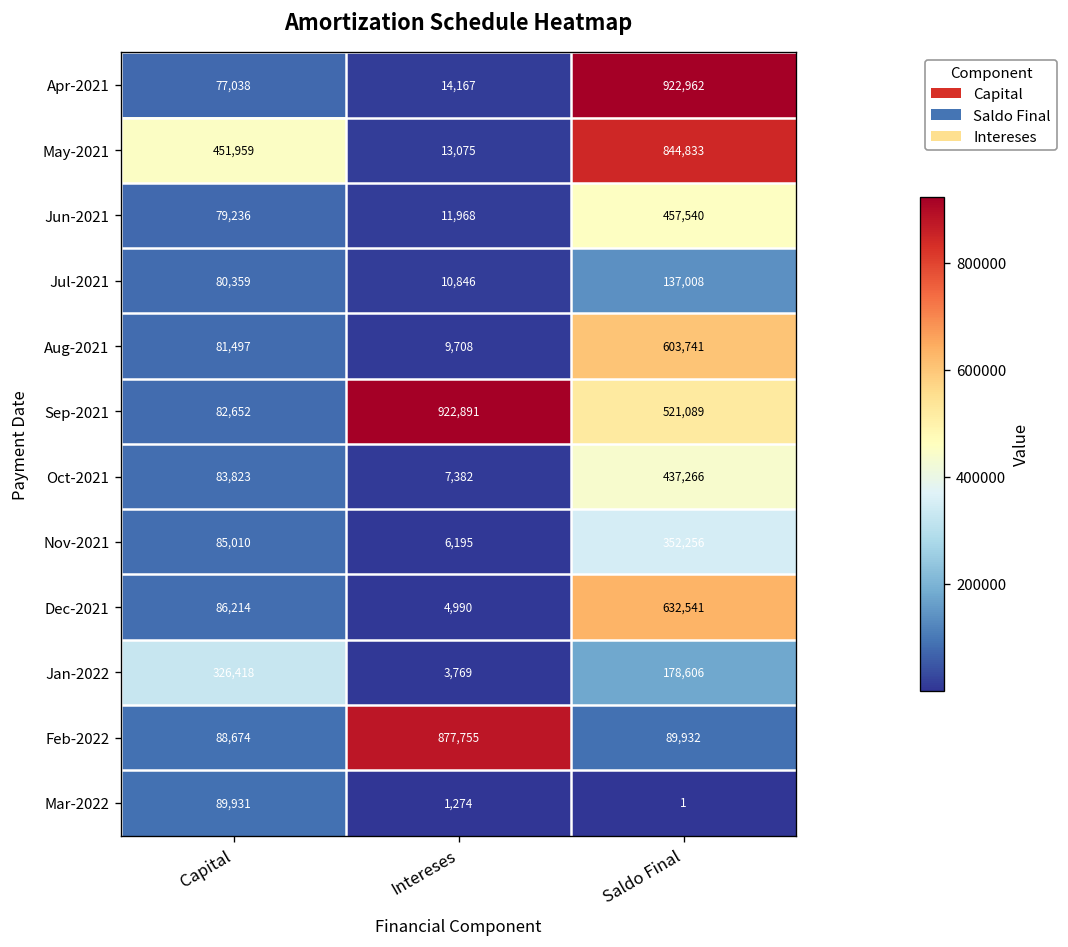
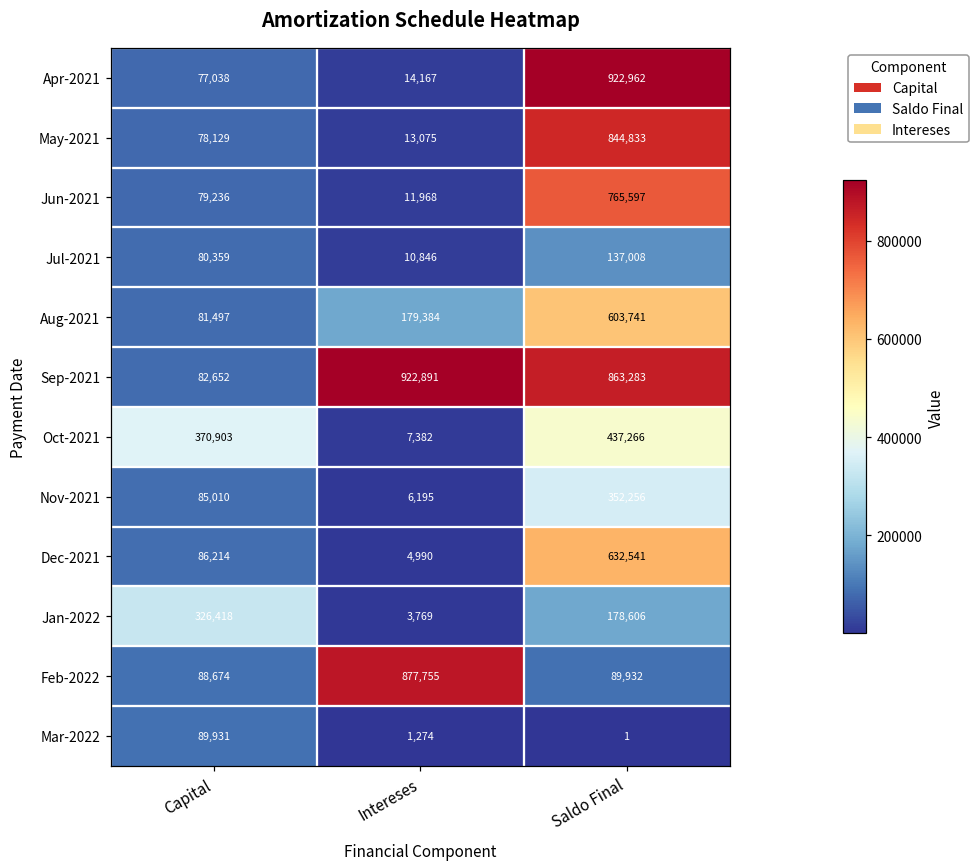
  {
    "Apr-2021": {
      "Capital": "77,038",
      "Intereses": "14,167",
      "Saldo Final": "922,962"
    },
    "May-2021": {
-     "Capital": "451,959",
+     "Capital": "78,129",
      "Intereses": "13,075",
      "Saldo Final": "844,833"
    },
    "Jun-2021": {
      "Capital": "79,236",
      "Intereses": "11,968",
-     "Saldo Final": "457,540"
+     "Saldo Final": "765,597"
    },
    "Jul-2021": {
      "Capital": "80,359",
      "Intereses": "10,846",
      "Saldo Final": "137,008"
    },
    "Aug-2021": {
      "Capital": "81,497",
-     "Intereses": "9,708",
+     "Intereses": "179,384",
      "Saldo Final": "603,741"
    },
    "Sep-2021": {
      "Capital": "82,652",
      "Intereses": "922,891",
-     "Saldo Final": "521,089"
+     "Saldo Final": "863,283"
    },
    "Oct-2021": {
-     "Capital": "83,823",
+     "Capital": "370,903",
      "Intereses": "7,382",
      "Saldo Final": "437,266"
    },
    "Nov-2021": {
      "Capital": "85,010",
      "Intereses": "6,195"
    },
    "Dec-2021": {
      "Capital": "86,214",
      "Intereses": "4,990",
      "Saldo Final": "632,541"
    },
    "Jan-2022": {
      "Capital": "326,418",
      "Intereses": "3,769",
      "Saldo Final": "178,606"
    },
    "Feb-2022": {
      "Capital": "88,674",
      "Intereses": "877,755",
      "Saldo Final": "89,932"
    },
    "Mar-2022": {
      "Capital": "89,931",
      "Intereses": "1,274",
      "Saldo Final": "1"
    }
  }
